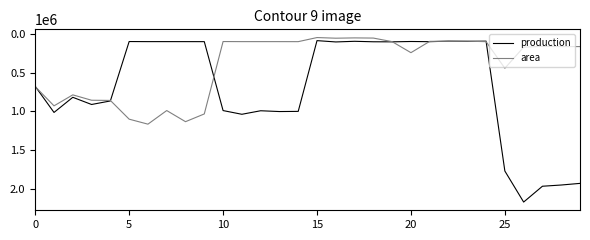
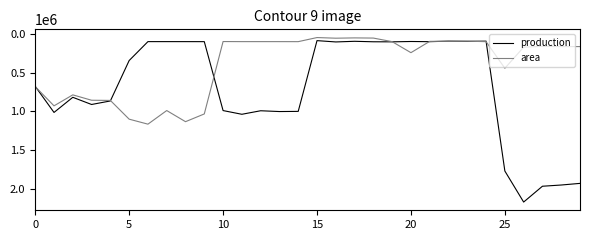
  {
    "production": {
-     "5": 100000,
+     "5": 300000,
      "10": 1000000,
      "15": 100000,
      "20": 100000,
      "25": 1800000
    },
    "area": {
      "5": 1100000,
      "10": 100000,
      "15": 0,
      "20": 200000,
      "25": 400000
    }
  }
